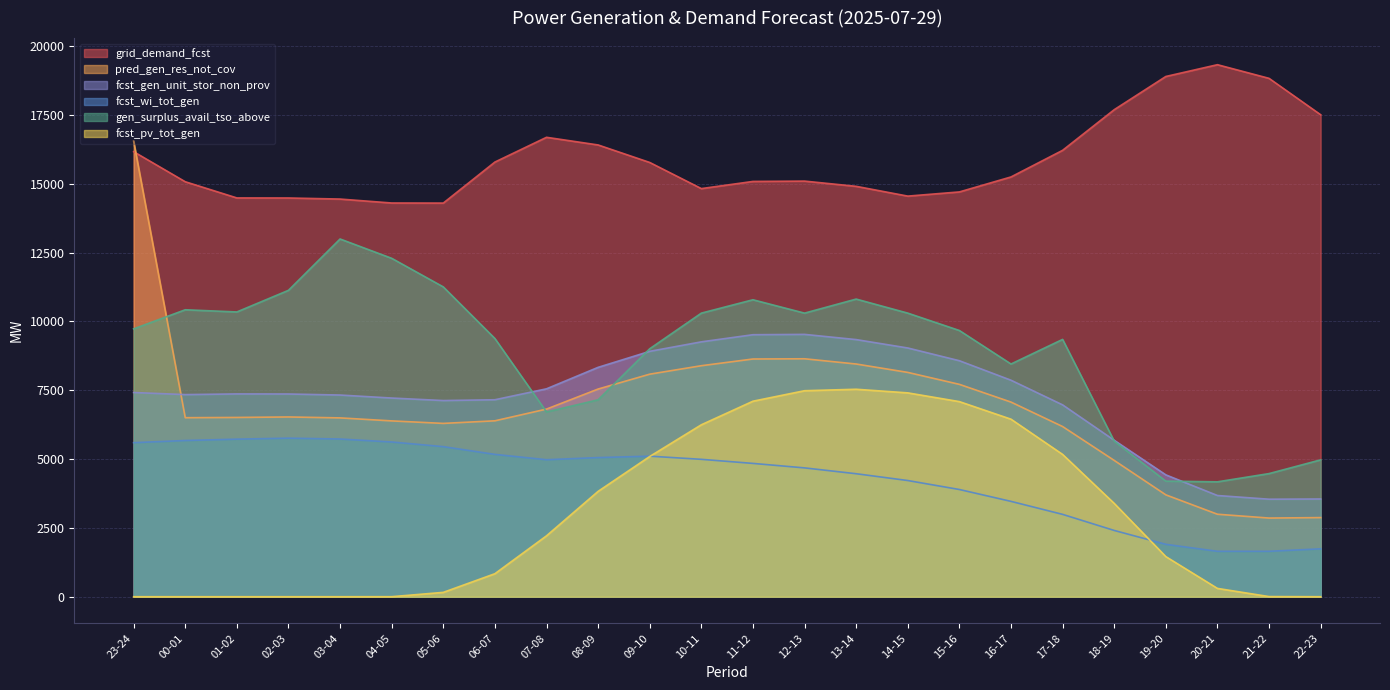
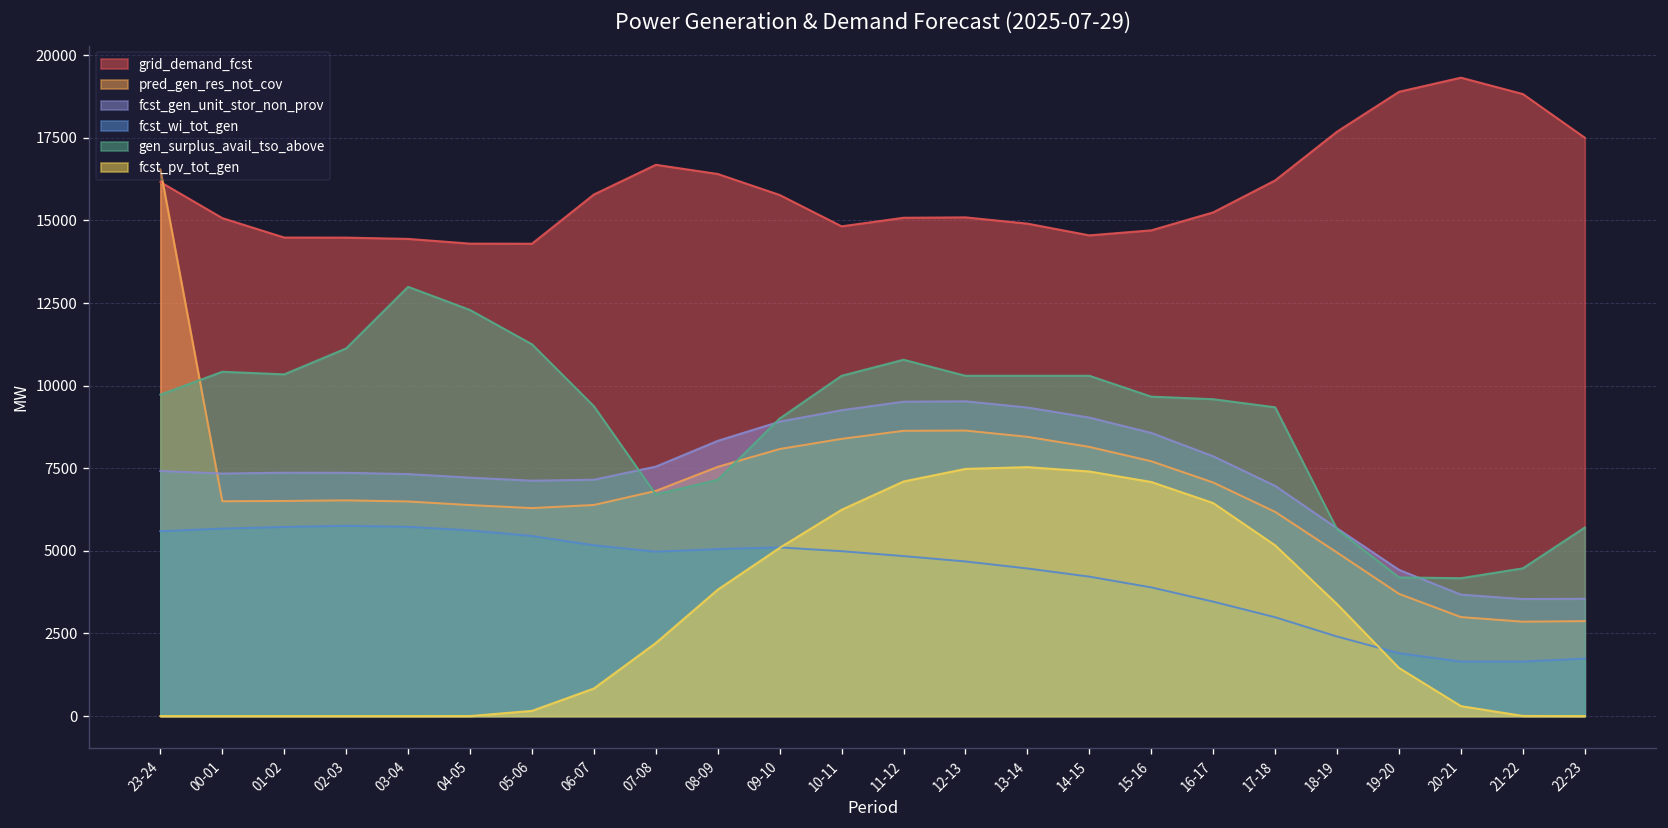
  {
    "grid_demand_fcst": {
      "23-24": 16200,
      "00-01": 15100,
      "01-02": 14500,
      "02-03": 14500,
      "03-04": 14400,
      "04-05": 14300,
      "05-06": 14300,
      "06-07": 15800,
      "07-08": 16700,
      "08-09": 16400,
      "09-10": 15800,
      "10-11": 14800,
      "11-12": 15100,
      "12-13": 15100,
      "13-14": 14900,
      "14-15": 14600,
      "15-16": 14700,
      "16-17": 15200,
      "17-18": 16200,
      "18-19": 17700,
      "19-20": 18900,
      "20-21": 19300,
      "21-22": 18800,
      "22-23": 17500
    },
    "gen_surplus_avail_tso_above": {
      "23-24": 9700,
      "00-01": 10400,
      "01-02": 10300,
      "02-03": 11100,
      "03-04": 13000,
      "04-05": 12300,
      "05-06": 11300,
      "06-07": 9400,
      "07-08": 6700,
      "08-09": 7200,
      "10-11": 10300,
      "11-12": 10800,
      "12-13": 10300,
-     "13-14": 10800,
+     "13-14": 10300,
      "14-15": 10300,
      "15-16": 9700,
-     "16-17": 8500,
+     "16-17": 9600,
      "17-18": 9300,
      "19-20": 4200,
      "20-21": 4200,
      "21-22": 4500,
-     "22-23": 5000
+     "22-23": 5700
    }
  }
